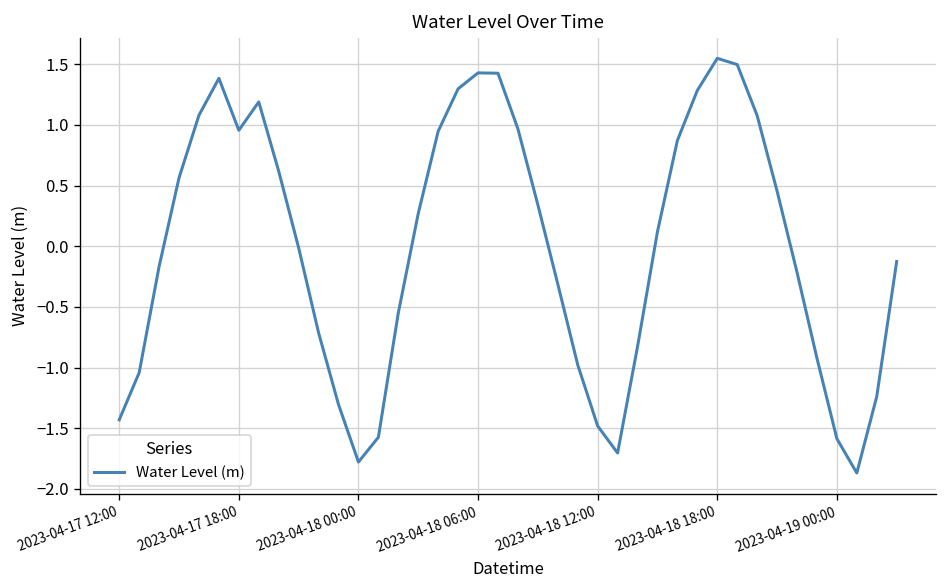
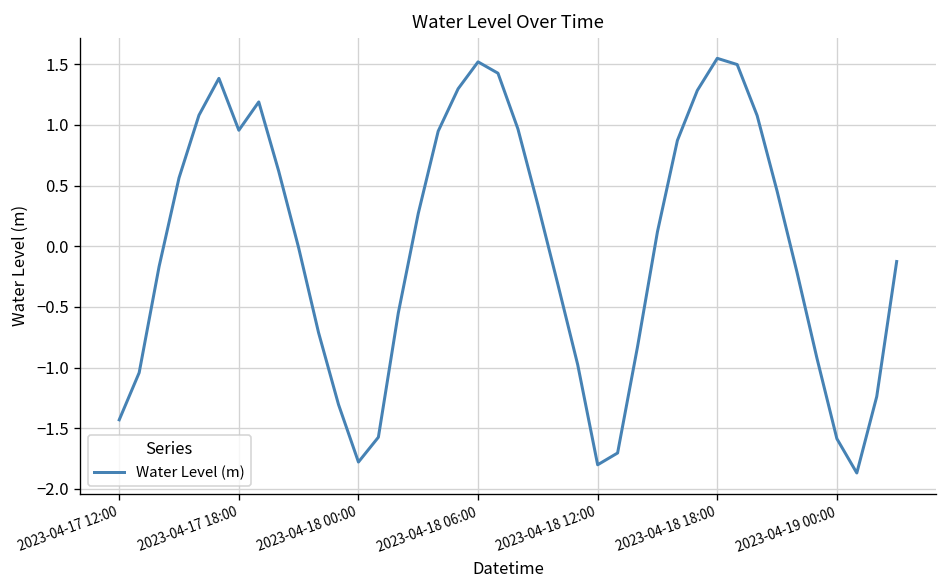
  {
    "2023-04-17 12:00": -1.43,
    "2023-04-17 18:00": 0.96,
    "2023-04-18 00:00": -1.78,
-   "2023-04-18 06:00": 1.43,
-   "2023-04-18 12:00": -1.48,
+   "2023-04-18 06:00": 1.52,
+   "2023-04-18 12:00": -1.80,
    "2023-04-18 18:00": 1.55,
    "2023-04-19 00:00": -1.59
  }
